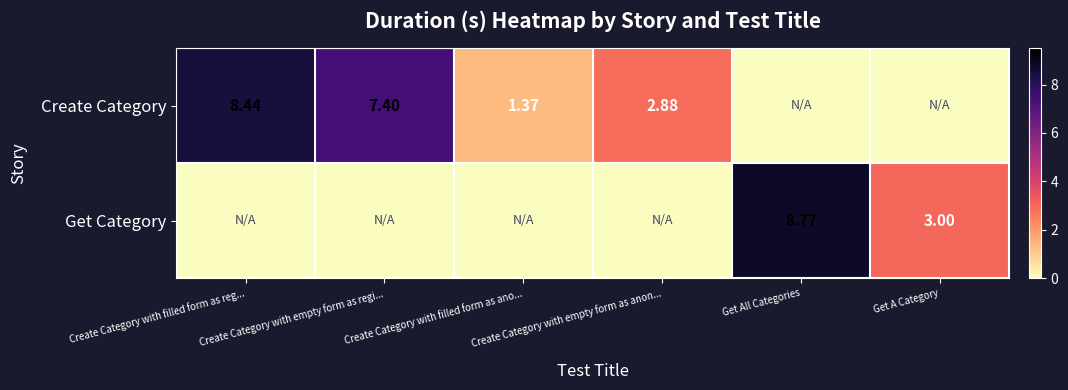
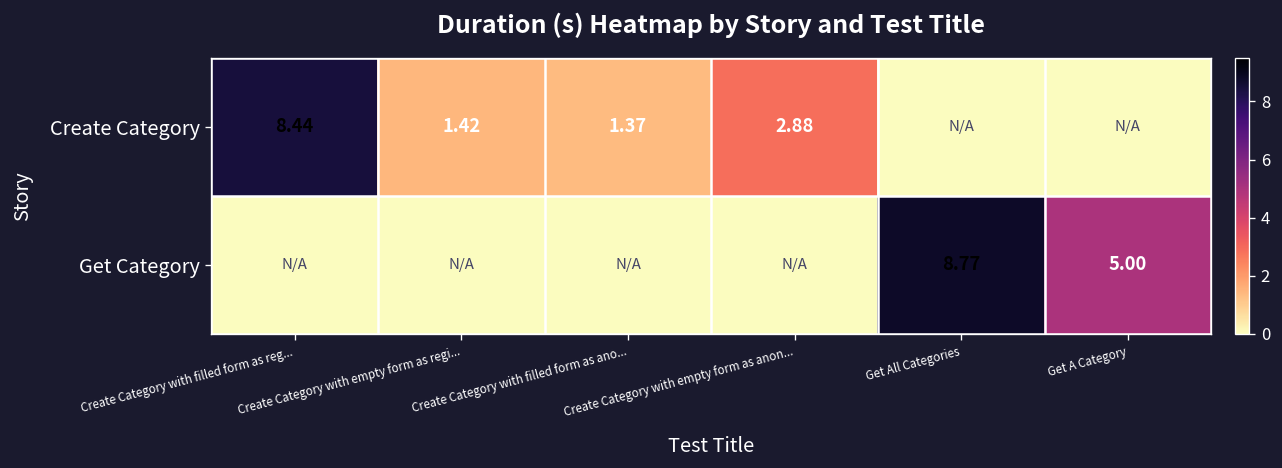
  {
    "Create Category": {
      "Create Category with filled form as reg...": 8.44,
-     "Create Category with empty form as regi...": 7.40,
+     "Create Category with empty form as regi...": 1.42,
      "Create Category with filled form as ano...": 1.37,
      "Create Category with empty form as anon...": 2.88
    },
    "Get Category": {
-     "Get A Category": 3.00
+     "Get A Category": 5.00
    }
  }
